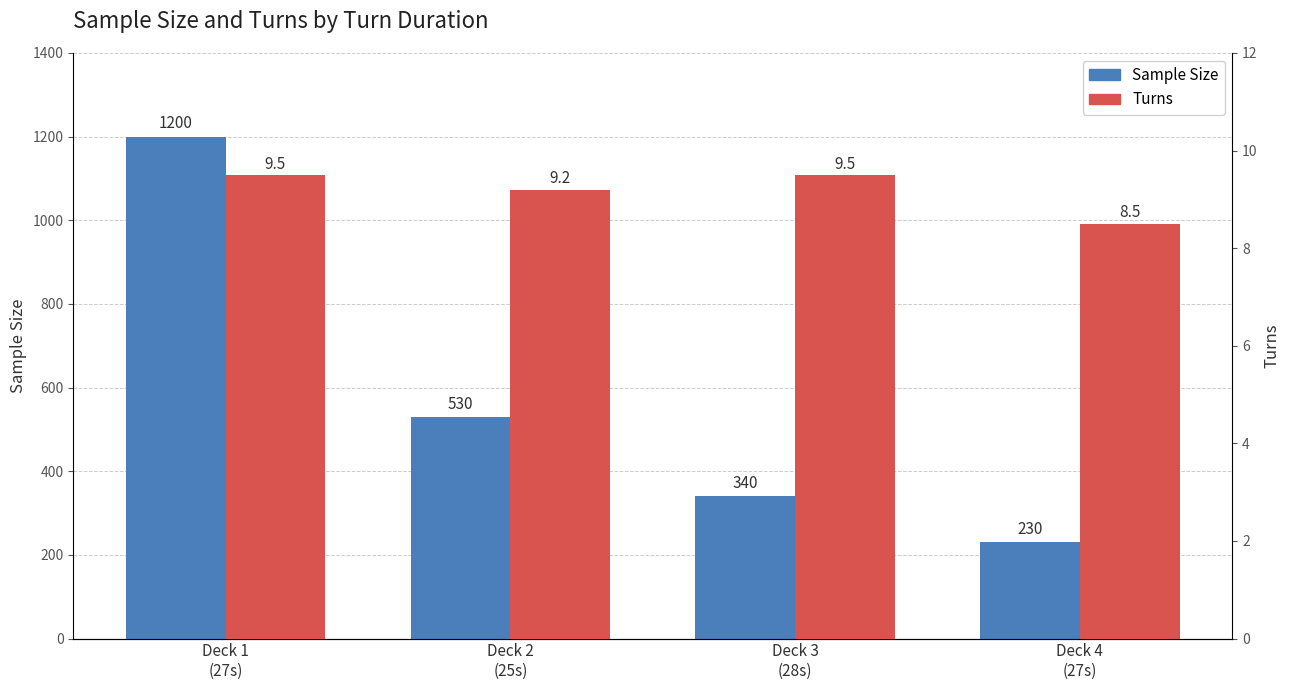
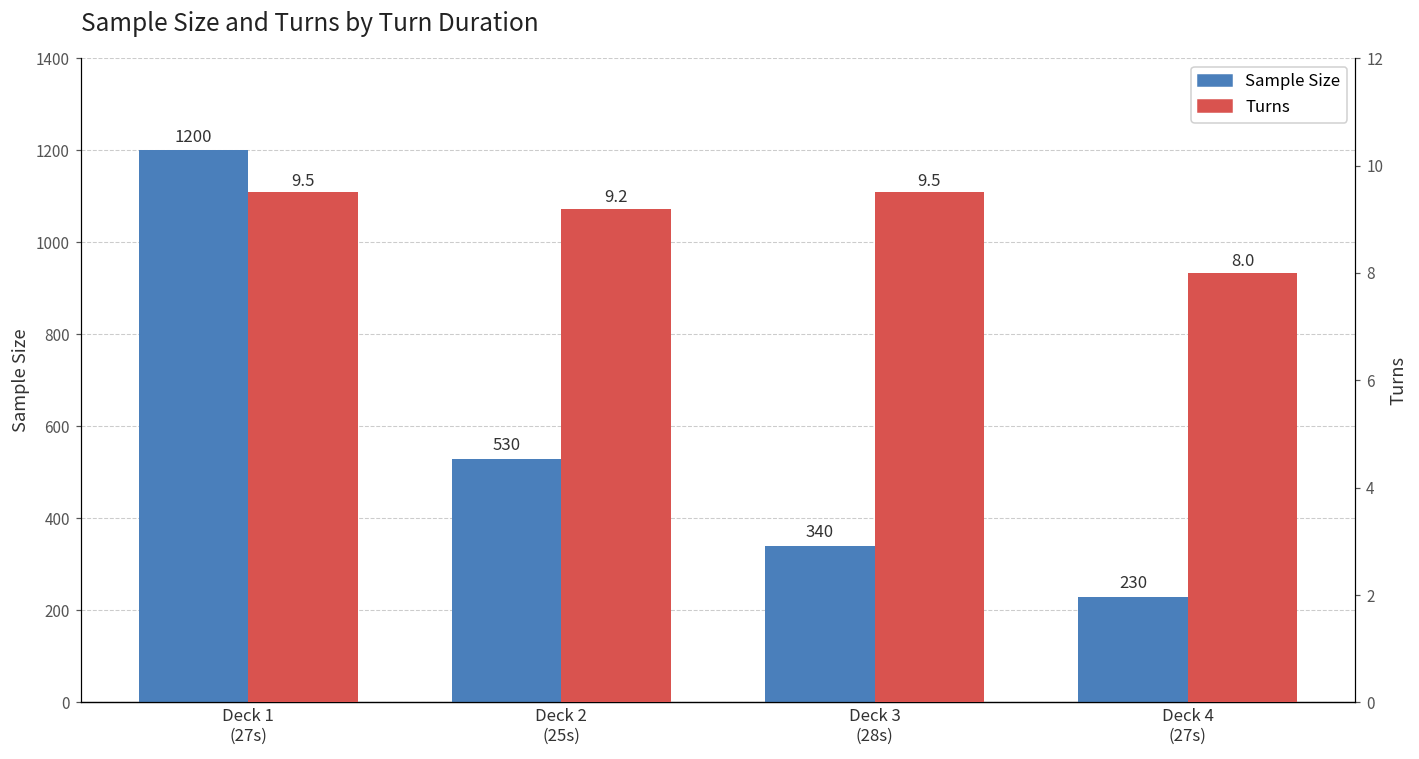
  {
    "Sample Size": {
      "Deck 1 (27s)": 1200,
      "Deck 2 (25s)": 530,
      "Deck 3 (28s)": 340,
      "Deck 4 (27s)": 230
    },
    "Turns": {
      "Deck 1 (27s)": 9.5,
      "Deck 2 (25s)": 9.2,
      "Deck 3 (28s)": 9.5,
-     "Deck 4 (27s)": 8.5
+     "Deck 4 (27s)": 8.0
    }
  }
